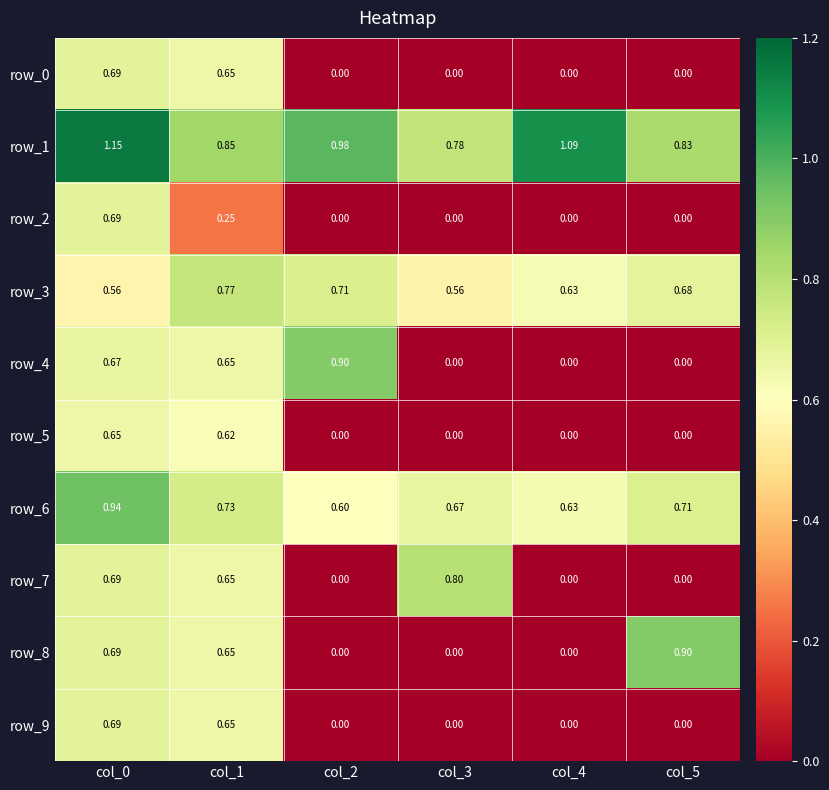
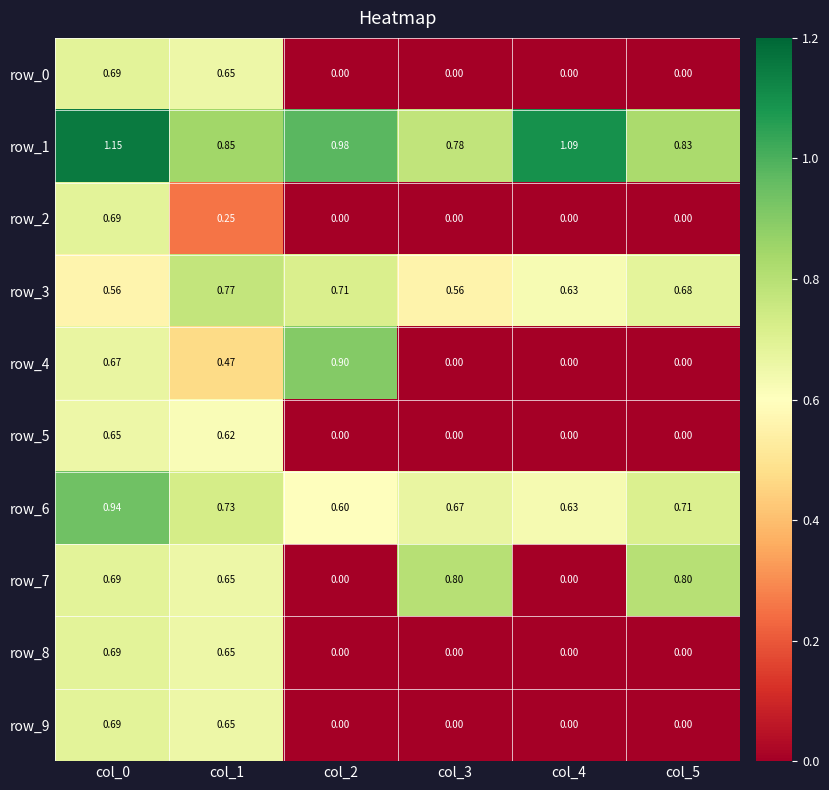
  {
    "row_0": {
      "col_0": 0.69,
      "col_1": 0.65,
      "col_2": 0.00,
      "col_3": 0.00,
      "col_4": 0.00,
      "col_5": 0.00
    },
    "row_1": {
      "col_0": 1.15,
      "col_1": 0.85,
      "col_2": 0.98,
      "col_3": 0.78,
      "col_4": 1.09,
      "col_5": 0.83
    },
    "row_2": {
      "col_0": 0.69,
      "col_1": 0.25,
      "col_2": 0.00,
      "col_3": 0.00,
      "col_4": 0.00,
      "col_5": 0.00
    },
    "row_3": {
      "col_0": 0.56,
      "col_1": 0.77,
      "col_2": 0.71,
      "col_3": 0.56,
      "col_4": 0.63,
      "col_5": 0.68
    },
    "row_4": {
      "col_0": 0.67,
-     "col_1": 0.65,
+     "col_1": 0.47,
      "col_2": 0.90,
      "col_3": 0.00,
      "col_4": 0.00,
      "col_5": 0.00
    },
    "row_5": {
      "col_0": 0.65,
      "col_1": 0.62,
      "col_2": 0.00,
      "col_3": 0.00,
      "col_4": 0.00,
      "col_5": 0.00
    },
    "row_6": {
      "col_0": 0.94,
      "col_1": 0.73,
      "col_2": 0.60,
      "col_3": 0.67,
      "col_4": 0.63,
      "col_5": 0.71
    },
    "row_7": {
      "col_0": 0.69,
      "col_1": 0.65,
      "col_2": 0.00,
      "col_3": 0.80,
      "col_4": 0.00,
-     "col_5": 0.00
+     "col_5": 0.80
    },
    "row_8": {
      "col_0": 0.69,
      "col_1": 0.65,
      "col_2": 0.00,
      "col_3": 0.00,
      "col_4": 0.00,
-     "col_5": 0.90
+     "col_5": 0.00
    },
    "row_9": {
      "col_0": 0.69,
      "col_1": 0.65,
      "col_2": 0.00,
      "col_3": 0.00,
      "col_4": 0.00,
      "col_5": 0.00
    }
  }
